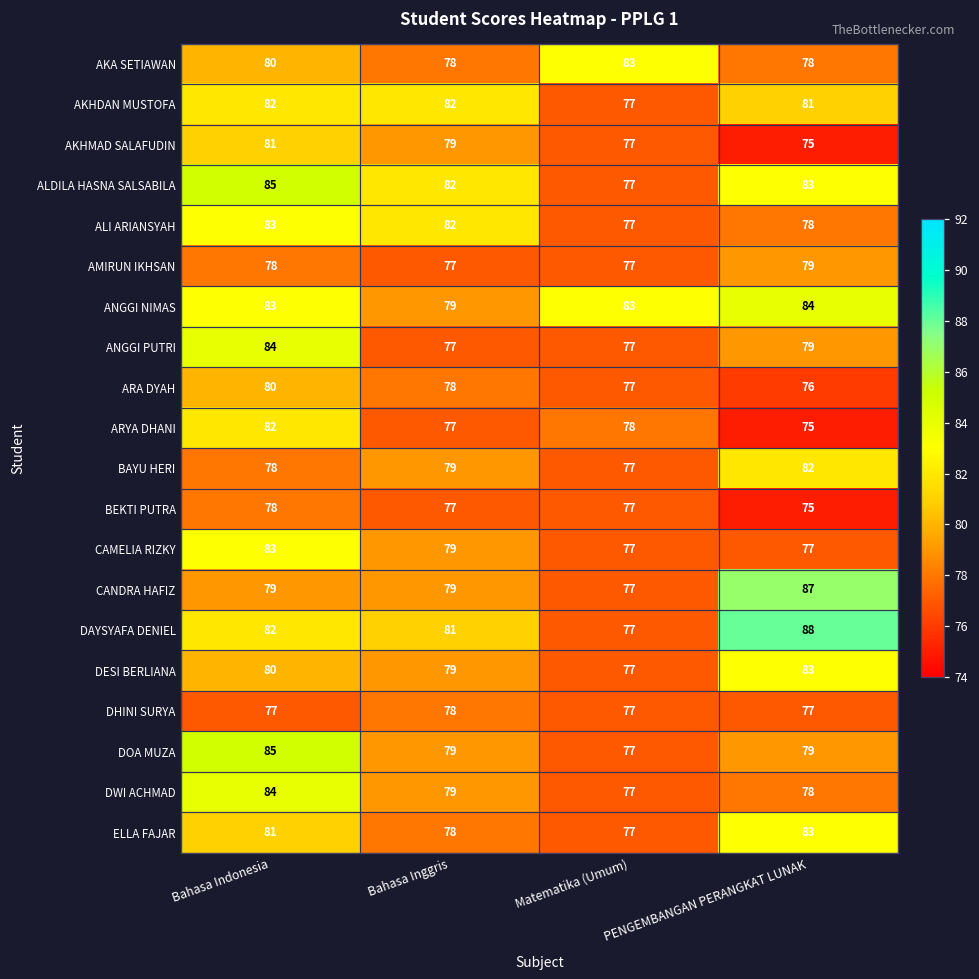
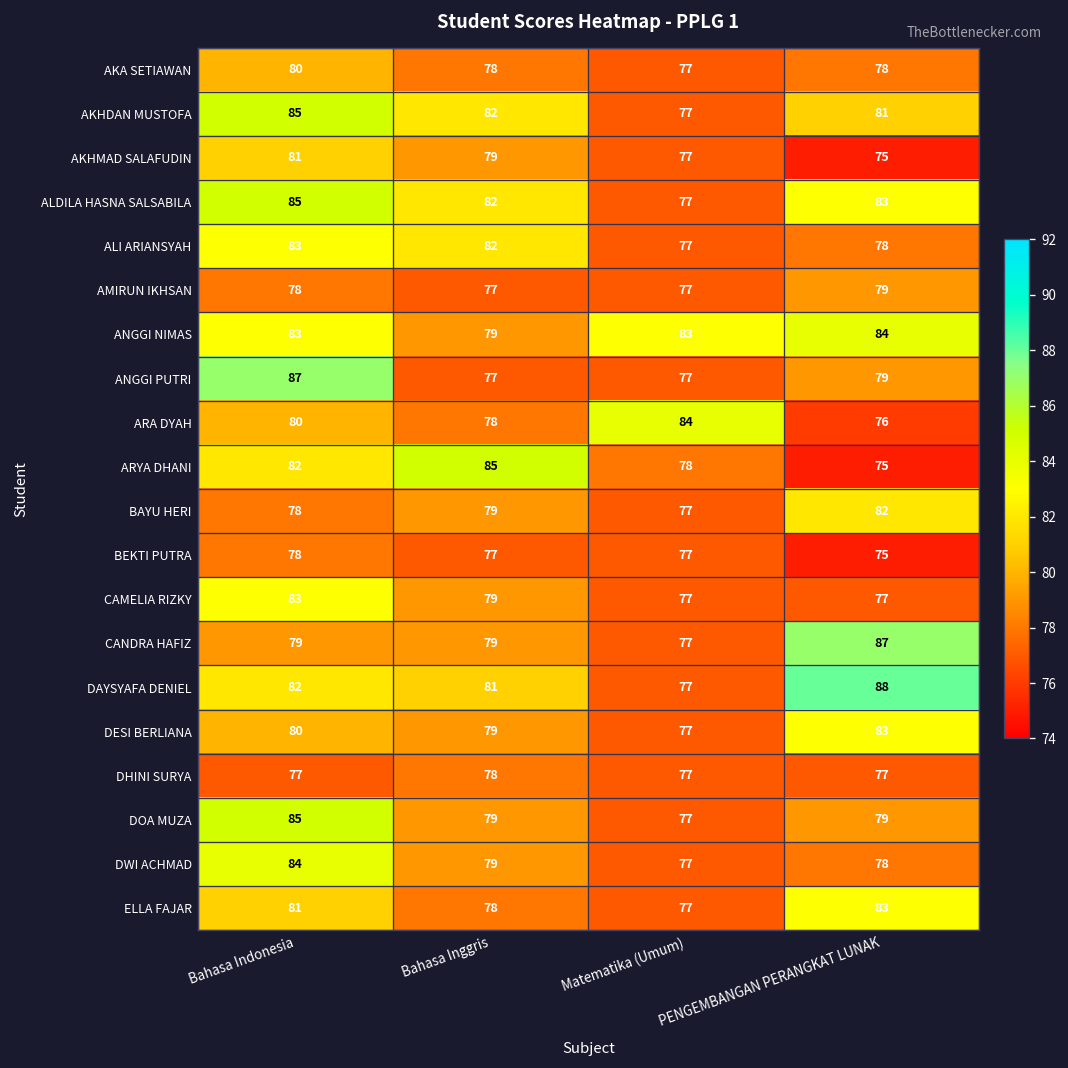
  {
    "AKA SETIAWAN": {
      "Bahasa Indonesia": 80,
      "Bahasa Inggris": 78,
-     "Matematika (Umum)": 83,
+     "Matematika (Umum)": 77,
      "PENGEMBANGAN PERANGKAT LUNAK": 78
    },
    "AKHDAN MUSTOFA": {
-     "Bahasa Indonesia": 82,
+     "Bahasa Indonesia": 85,
      "Bahasa Inggris": 82,
      "Matematika (Umum)": 77,
      "PENGEMBANGAN PERANGKAT LUNAK": 81
    },
    "AKHMAD SALAFUDIN": {
      "Bahasa Indonesia": 81,
      "Bahasa Inggris": 79,
      "Matematika (Umum)": 77,
      "PENGEMBANGAN PERANGKAT LUNAK": 75
    },
    "ALDILA HASNA SALSABILA": {
      "Bahasa Indonesia": 85,
      "Bahasa Inggris": 82,
      "Matematika (Umum)": 77,
      "PENGEMBANGAN PERANGKAT LUNAK": 83
    },
    "ALI ARIANSYAH": {
      "Bahasa Indonesia": 83,
      "Bahasa Inggris": 82,
      "Matematika (Umum)": 77,
      "PENGEMBANGAN PERANGKAT LUNAK": 78
    },
    "AMIRUN IKHSAN": {
      "Bahasa Indonesia": 78,
      "Bahasa Inggris": 77,
      "Matematika (Umum)": 77,
      "PENGEMBANGAN PERANGKAT LUNAK": 79
    },
    "ANGGI NIMAS": {
      "Bahasa Indonesia": 83,
      "Bahasa Inggris": 79,
      "Matematika (Umum)": 83,
      "PENGEMBANGAN PERANGKAT LUNAK": 84
    },
    "ANGGI PUTRI": {
-     "Bahasa Indonesia": 84,
+     "Bahasa Indonesia": 87,
      "Bahasa Inggris": 77,
      "Matematika (Umum)": 77,
      "PENGEMBANGAN PERANGKAT LUNAK": 79
    },
    "ARA DYAH": {
      "Bahasa Indonesia": 80,
      "Bahasa Inggris": 78,
-     "Matematika (Umum)": 77,
+     "Matematika (Umum)": 84,
      "PENGEMBANGAN PERANGKAT LUNAK": 76
    },
    "ARYA DHANI": {
      "Bahasa Indonesia": 82,
-     "Bahasa Inggris": 77,
+     "Bahasa Inggris": 85,
      "Matematika (Umum)": 78,
      "PENGEMBANGAN PERANGKAT LUNAK": 75
    },
    "BAYU HERI": {
      "Bahasa Indonesia": 78,
      "Bahasa Inggris": 79,
      "Matematika (Umum)": 77,
      "PENGEMBANGAN PERANGKAT LUNAK": 82
    },
    "BEKTI PUTRA": {
      "Bahasa Indonesia": 78,
      "Bahasa Inggris": 77,
      "Matematika (Umum)": 77,
      "PENGEMBANGAN PERANGKAT LUNAK": 75
    },
    "CAMELIA RIZKY": {
      "Bahasa Indonesia": 83,
      "Bahasa Inggris": 79,
      "Matematika (Umum)": 77,
      "PENGEMBANGAN PERANGKAT LUNAK": 77
    },
    "CANDRA HAFIZ": {
      "Bahasa Indonesia": 79,
      "Bahasa Inggris": 79,
      "Matematika (Umum)": 77,
      "PENGEMBANGAN PERANGKAT LUNAK": 87
    },
    "DAYSYAFA DENIEL": {
      "Bahasa Indonesia": 82,
      "Bahasa Inggris": 81,
      "Matematika (Umum)": 77,
      "PENGEMBANGAN PERANGKAT LUNAK": 88
    },
    "DESI BERLIANA": {
      "Bahasa Indonesia": 80,
      "Bahasa Inggris": 79,
      "Matematika (Umum)": 77,
      "PENGEMBANGAN PERANGKAT LUNAK": 83
    },
    "DHINI SURYA": {
      "Bahasa Indonesia": 77,
      "Bahasa Inggris": 78,
      "Matematika (Umum)": 77,
      "PENGEMBANGAN PERANGKAT LUNAK": 77
    },
    "DOA MUZA": {
      "Bahasa Indonesia": 85,
      "Bahasa Inggris": 79,
      "Matematika (Umum)": 77,
      "PENGEMBANGAN PERANGKAT LUNAK": 79
    },
    "DWI ACHMAD": {
      "Bahasa Indonesia": 84,
      "Bahasa Inggris": 79,
      "Matematika (Umum)": 77,
      "PENGEMBANGAN PERANGKAT LUNAK": 78
    },
    "ELLA FAJAR": {
      "Bahasa Indonesia": 81,
      "Bahasa Inggris": 78,
      "Matematika (Umum)": 77,
      "PENGEMBANGAN PERANGKAT LUNAK": 83
    }
  }
